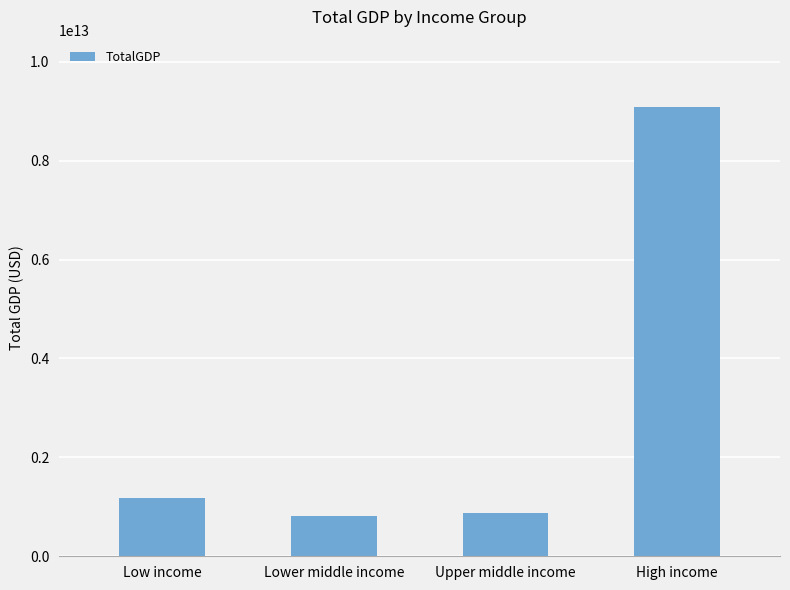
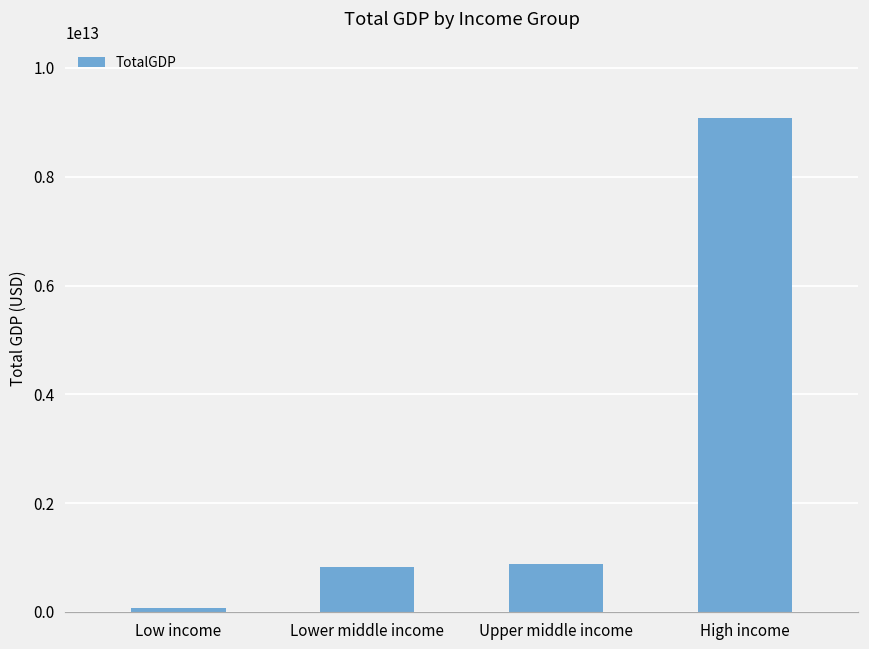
  {
-   "Low income": 1200000000000,
+   "Low income": 100000000000,
    "Lower middle income": 800000000000,
    "Upper middle income": 900000000000,
    "High income": 9100000000000
  }
